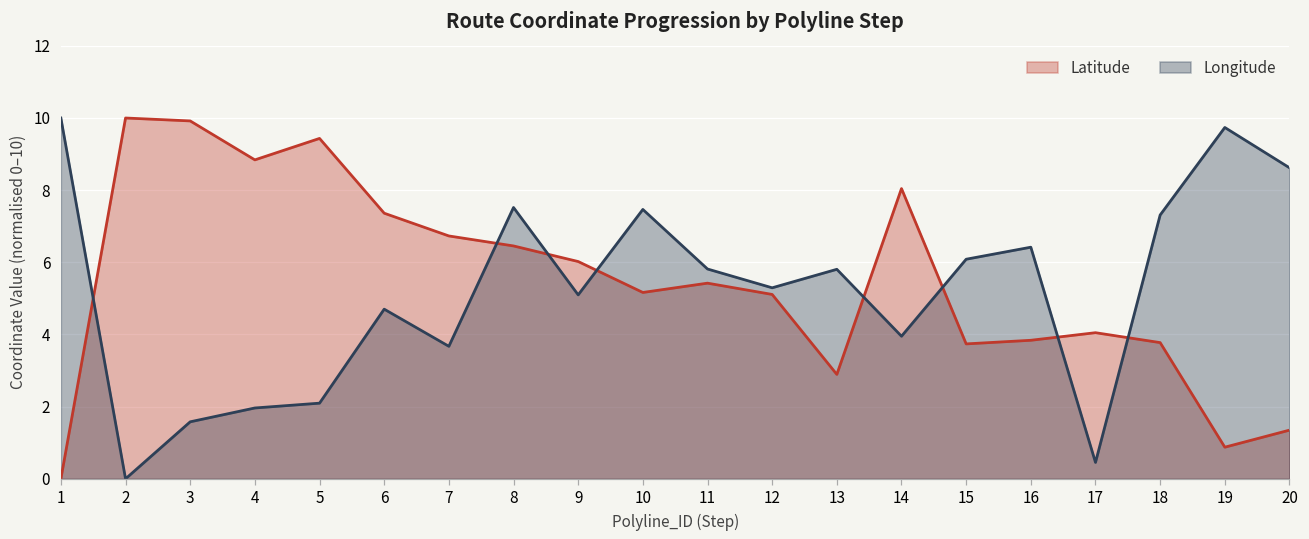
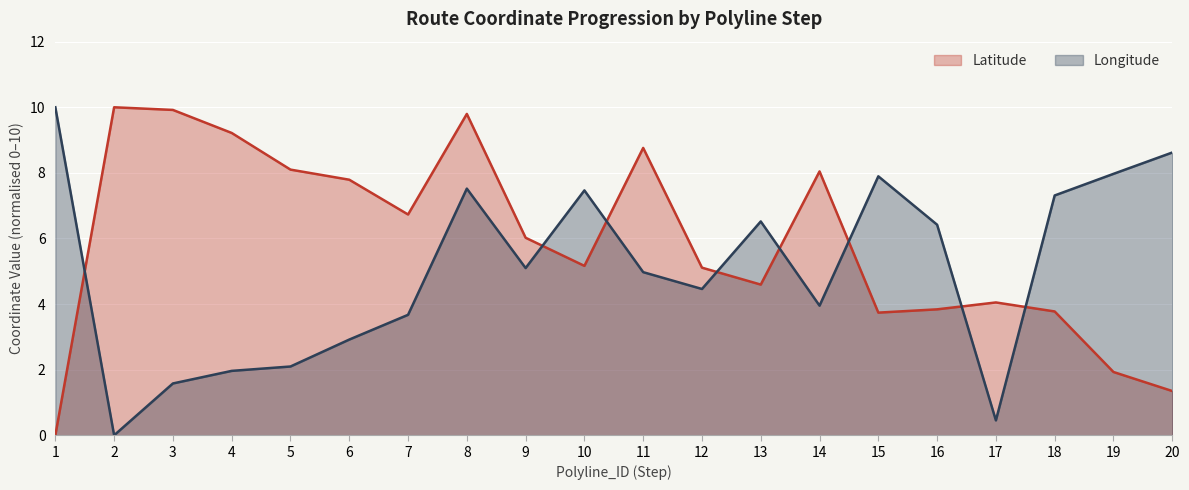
  {
    "Latitude": {
      "1": 0.0,
      "2": 10.0,
      "3": 9.9,
-     "4": 8.8,
-     "5": 9.4,
-     "6": 7.4,
+     "4": 9.2,
+     "5": 8.1,
+     "6": 7.8,
      "7": 6.7,
-     "8": 6.5,
+     "8": 9.8,
      "9": 6.0,
      "10": 5.2,
-     "11": 5.4,
+     "11": 8.8,
      "12": 5.1,
-     "13": 2.9,
+     "13": 4.6,
      "14": 8.0,
      "15": 3.7,
      "16": 3.8,
      "17": 4.0,
      "18": 3.8,
-     "19": 0.9,
+     "19": 1.9,
      "20": 1.3
    },
    "Longitude": {
      "1": 10.0,
      "2": 0.0,
      "3": 1.6,
      "4": 2.0,
      "5": 2.1,
-     "6": 4.7,
+     "6": 2.9,
      "7": 3.7,
      "8": 7.5,
      "9": 5.1,
      "10": 7.5,
-     "11": 5.8,
-     "12": 5.3,
-     "13": 5.8,
+     "11": 5.0,
+     "12": 4.5,
+     "13": 6.5,
      "14": 4.0,
-     "15": 6.1,
+     "15": 7.9,
      "16": 6.4,
      "17": 0.5,
      "18": 7.3,
-     "19": 9.7,
+     "19": 8.0,
      "20": 8.6
    }
  }
